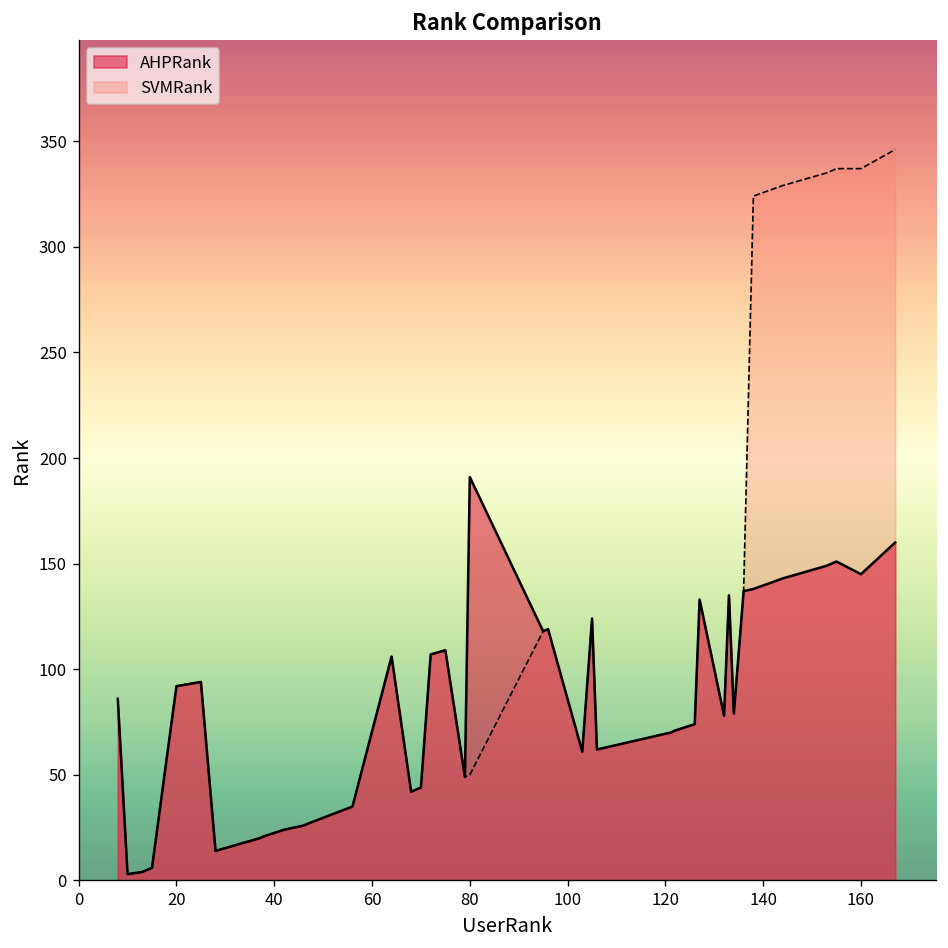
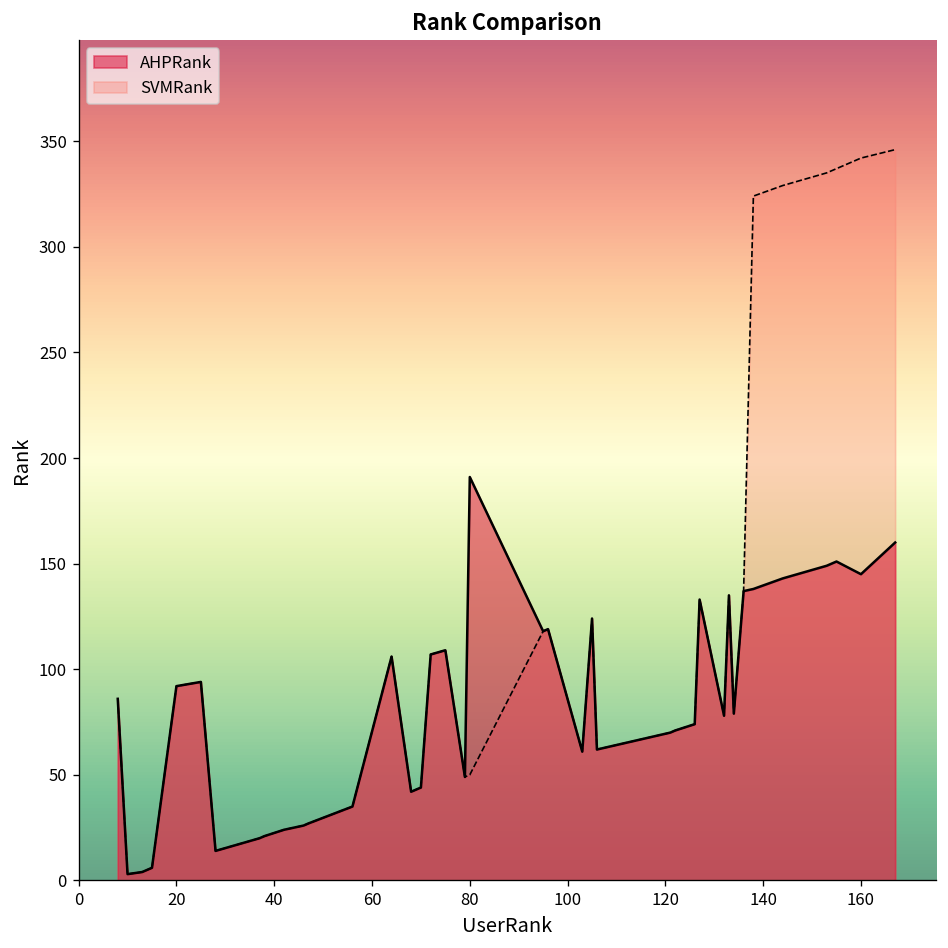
  {
    "AHPRank": {
      "80": 191,
      "160": 145
    },
    "SVMRank": {
      "80": 50,
-     "160": 337
+     "160": 342
    }
  }
